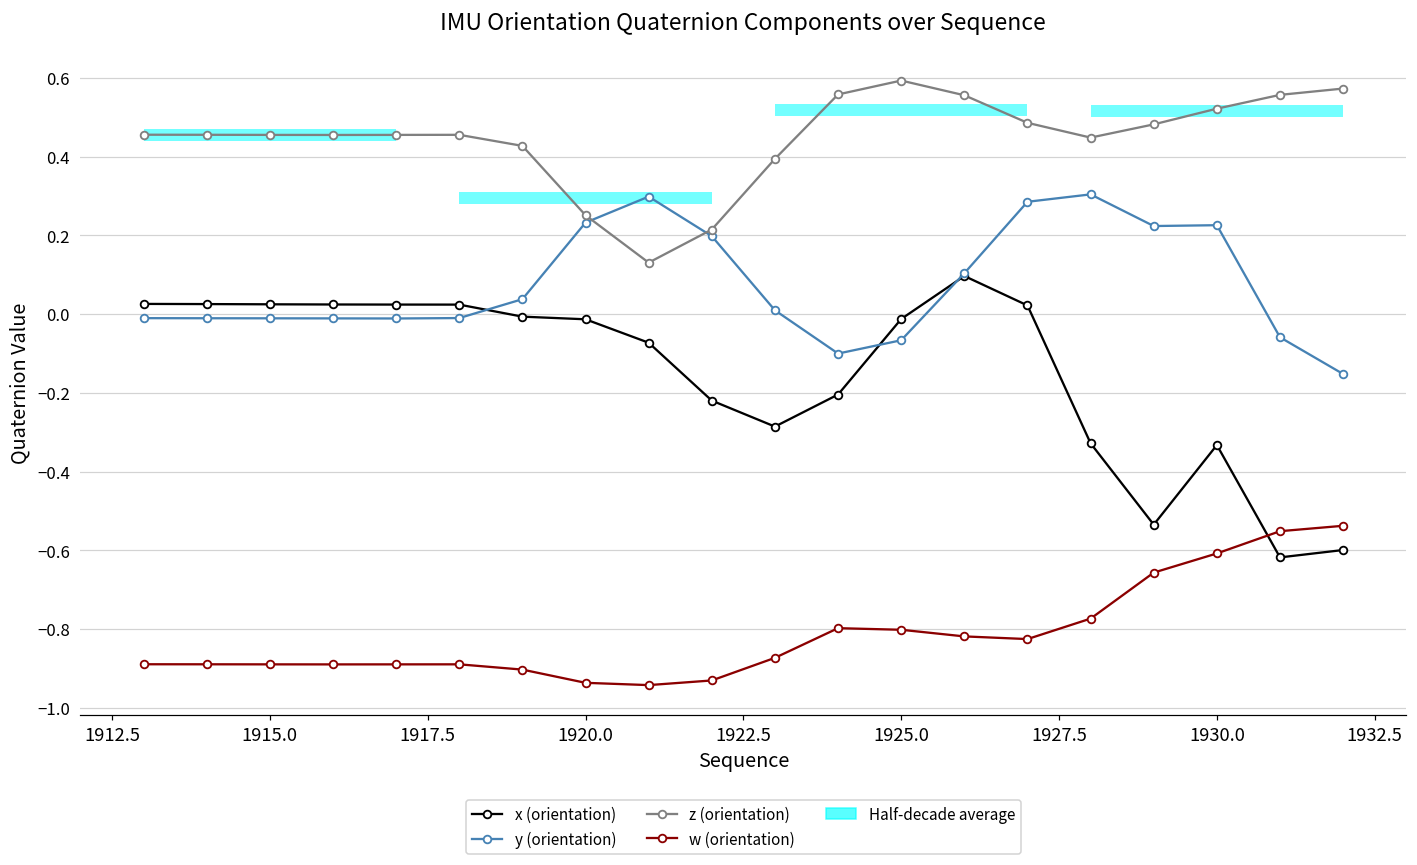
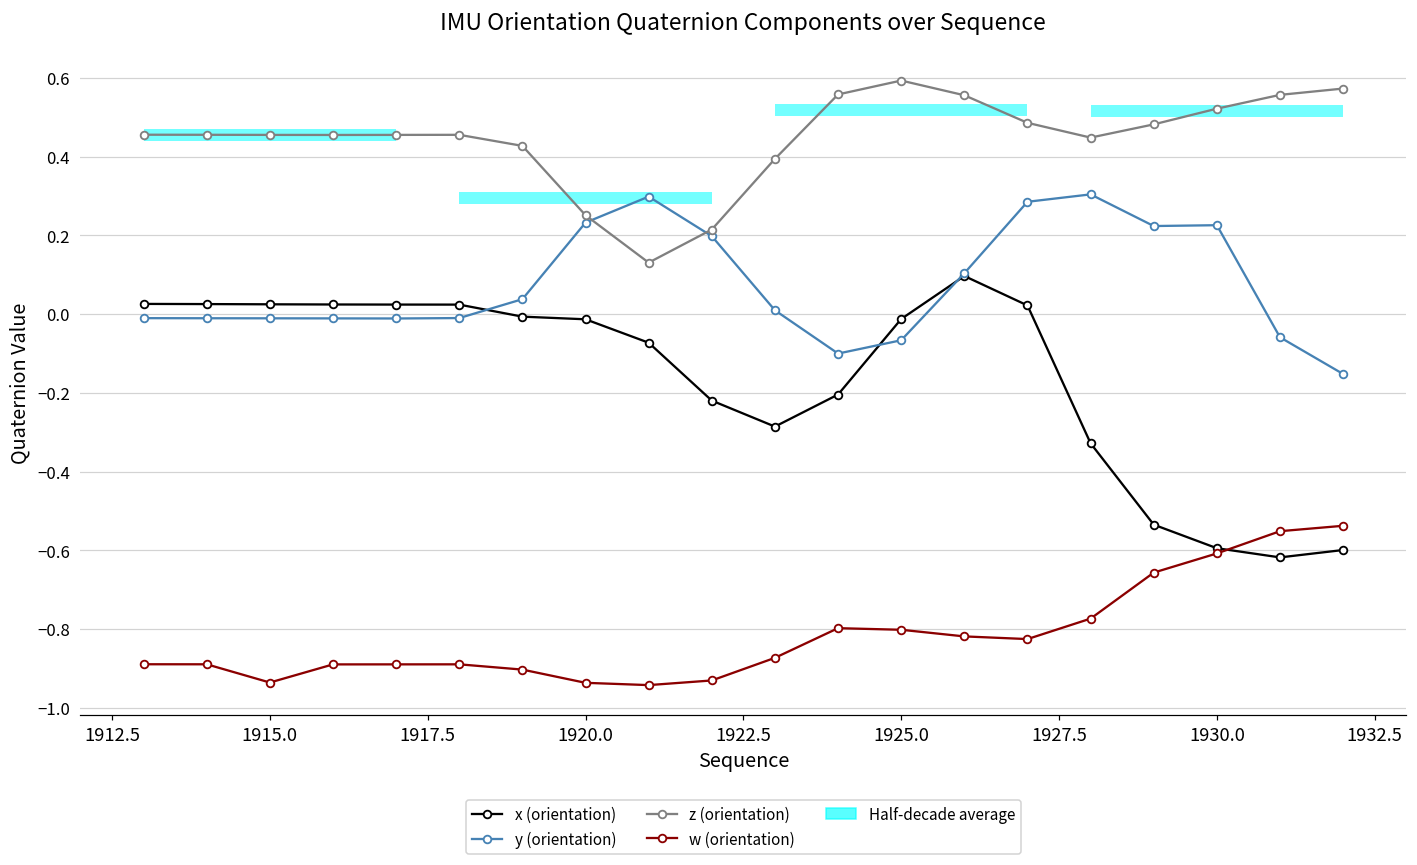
  {
    "x (orientation)": {
      "1915.0": 0.03,
      "1920.0": -0.01,
      "1925.0": -0.01,
-     "1930.0": -0.33
+     "1930.0": -0.59
    },
    "y (orientation)": {
      "1915.0": -0.01,
      "1920.0": 0.23,
      "1925.0": -0.07,
      "1930.0": 0.23
    },
    "z (orientation)": {
      "1915.0": 0.46,
      "1920.0": 0.25,
      "1925.0": 0.59,
      "1930.0": 0.52
    },
    "w (orientation)": {
-     "1915.0": -0.89,
+     "1915.0": -0.94,
      "1920.0": -0.94,
      "1925.0": -0.80,
      "1930.0": -0.61
    }
  }
